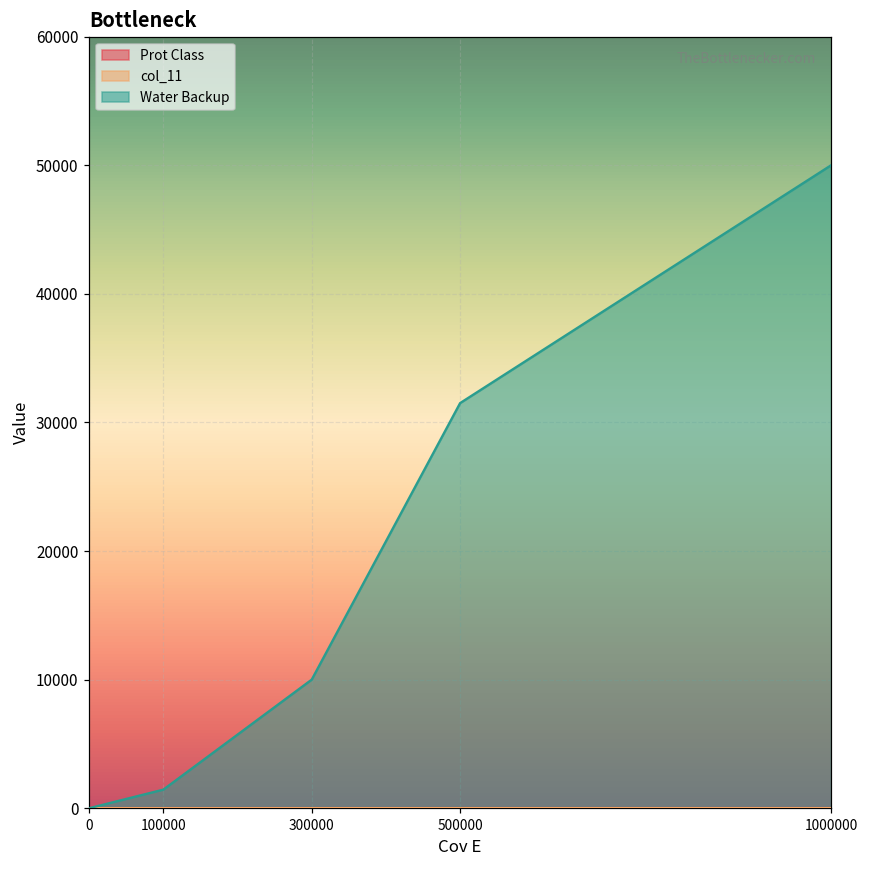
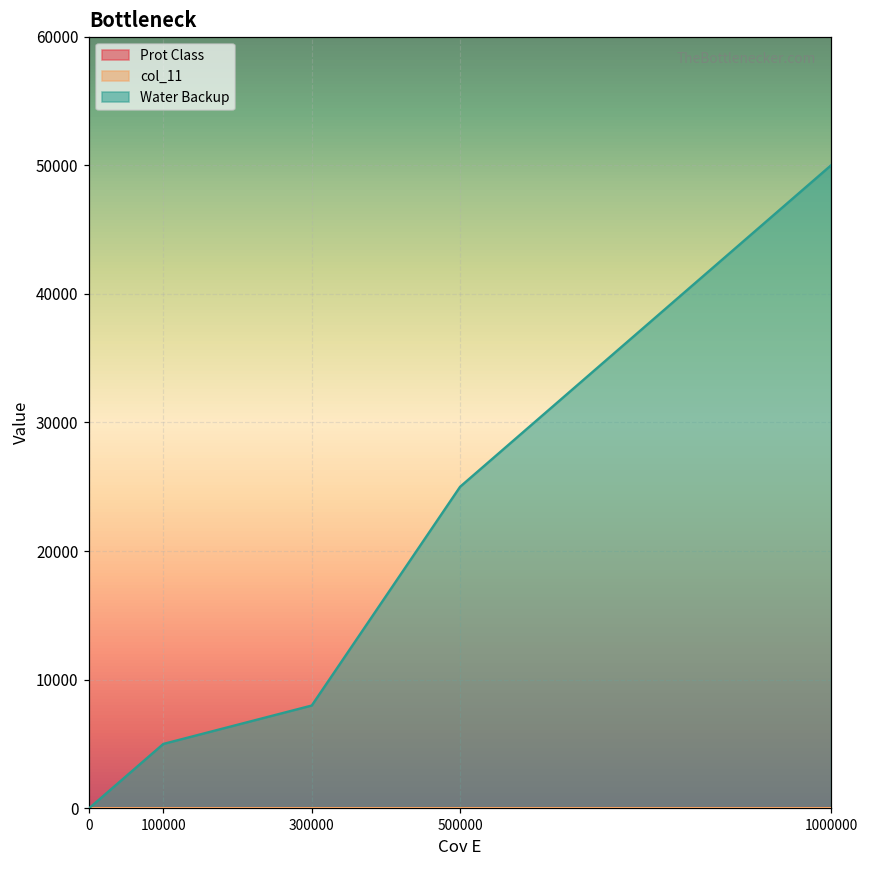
  {
    "col_11": {
      "100000": 0,
      "300000": 0,
      "500000": 0,
      "1000000": 0
    },
    "Water Backup": {
-     "100000": 1400,
-     "300000": 10000,
-     "500000": 31500,
+     "100000": 5000,
+     "300000": 8000,
+     "500000": 25000,
      "1000000": 50000
    }
  }
